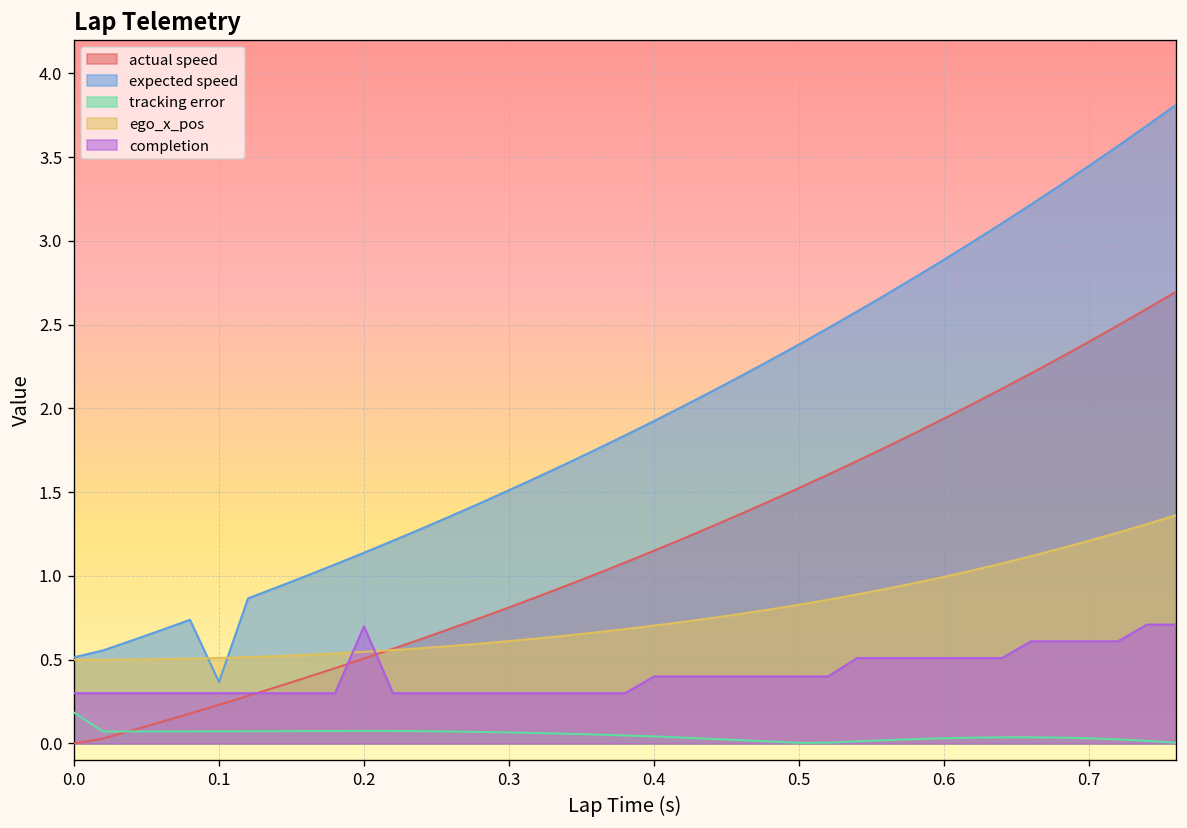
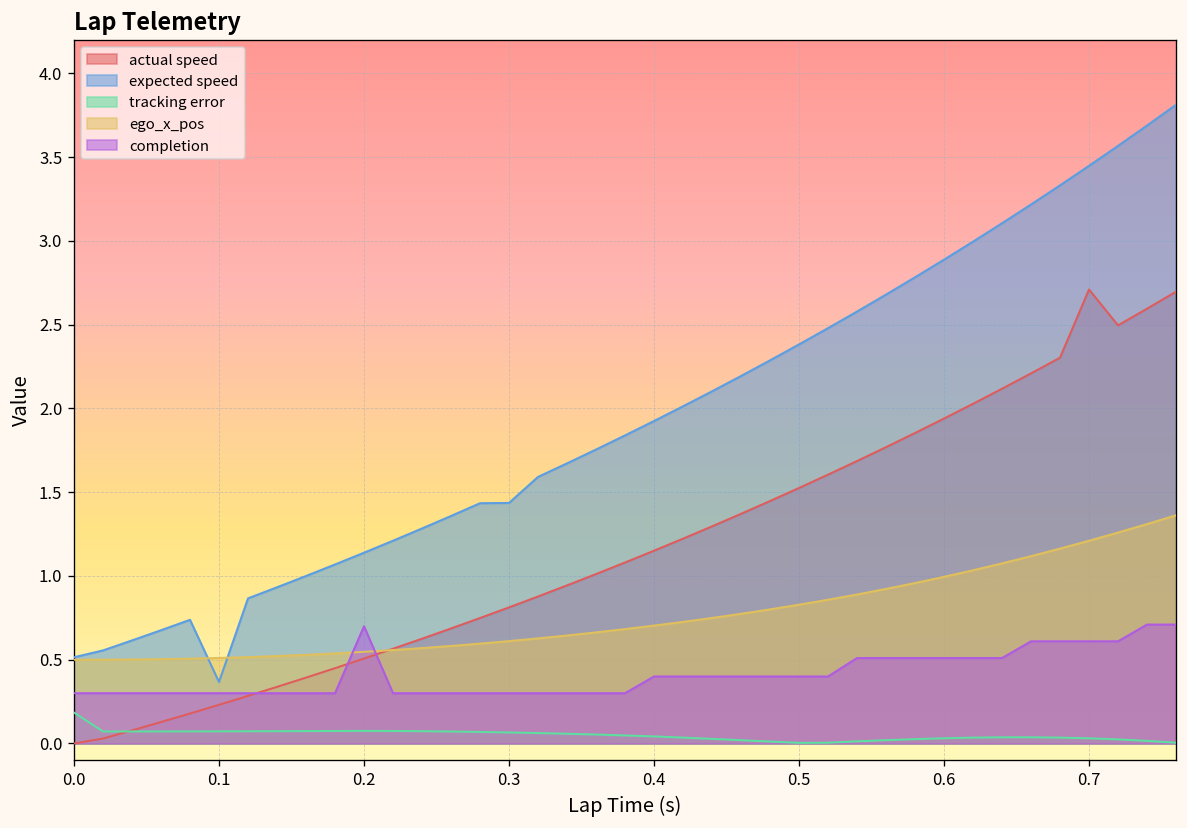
  {
    "actual speed": {
      "0.0": 0.00,
      "0.1": 0.23,
      "0.2": 0.51,
      "0.3": 0.81,
      "0.4": 1.15,
      "0.5": 1.53,
      "0.6": 1.94,
-     "0.7": 2.40
+     "0.7": 2.71
    },
    "expected speed": {
      "0.1": 0.37,
      "0.2": 1.14,
-     "0.3": 1.51,
+     "0.3": 1.44,
      "0.4": 1.93,
      "0.5": 2.38,
      "0.6": 2.89,
      "0.7": 3.45
    },
    "tracking error": {
      "0.0": 0.18,
      "0.1": 0.07,
      "0.2": 0.08,
      "0.3": 0.07,
      "0.4": 0.04,
      "0.5": 0.00,
      "0.6": 0.03,
      "0.7": 0.03
    },
    "ego_x_pos": {
      "0.1": 0.51,
      "0.2": 0.55,
      "0.3": 0.61,
      "0.4": 0.70,
      "0.5": 0.83,
      "0.6": 0.99,
      "0.7": 1.21
    },
    "completion": {
      "0.0": 0.30,
      "0.1": 0.30,
      "0.2": 0.70,
      "0.3": 0.30,
      "0.4": 0.40,
      "0.5": 0.40,
      "0.6": 0.51,
      "0.7": 0.61
    }
  }
